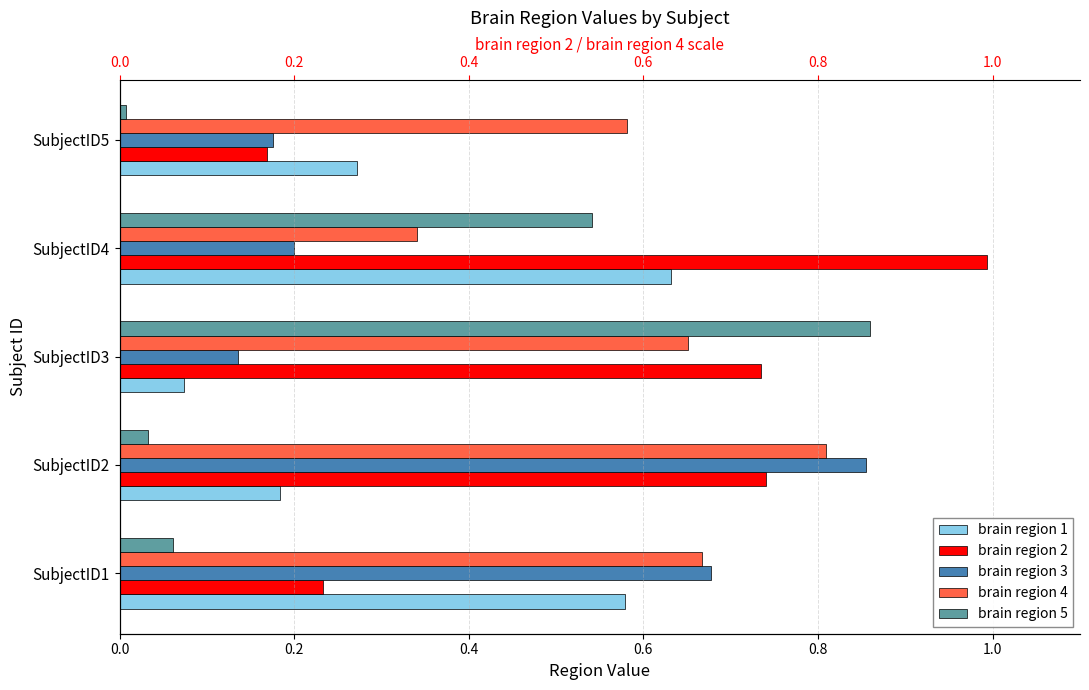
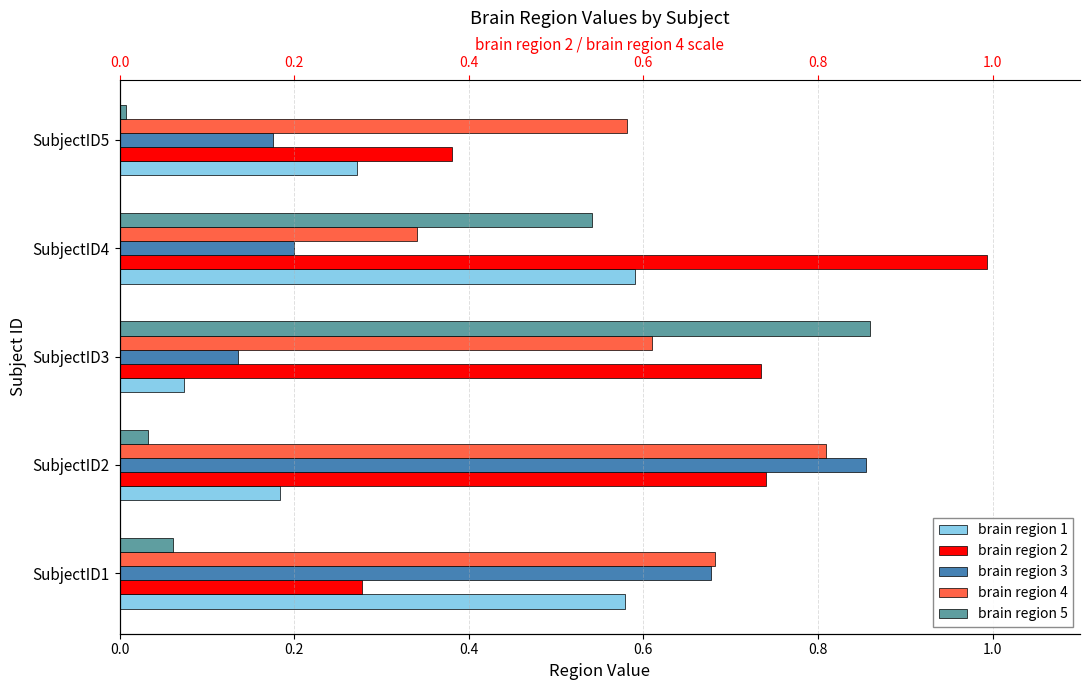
  {
    "brain region 1": {
      "SubjectID5": 0.27,
-     "SubjectID4": 0.63,
+     "SubjectID4": 0.59,
      "SubjectID3": 0.07,
      "SubjectID2": 0.18,
      "SubjectID1": 0.58
    },
    "brain region 2": {
-     "SubjectID5": 0.17,
+     "SubjectID5": 0.38,
      "SubjectID4": 0.99,
      "SubjectID3": 0.73,
      "SubjectID2": 0.74,
-     "SubjectID1": 0.23
+     "SubjectID1": 0.28
    },
    "brain region 4": {
      "SubjectID5": 0.58,
      "SubjectID4": 0.34,
-     "SubjectID3": 0.65,
+     "SubjectID3": 0.61,
      "SubjectID2": 0.81,
-     "SubjectID1": 0.67
+     "SubjectID1": 0.68
    }
  }
